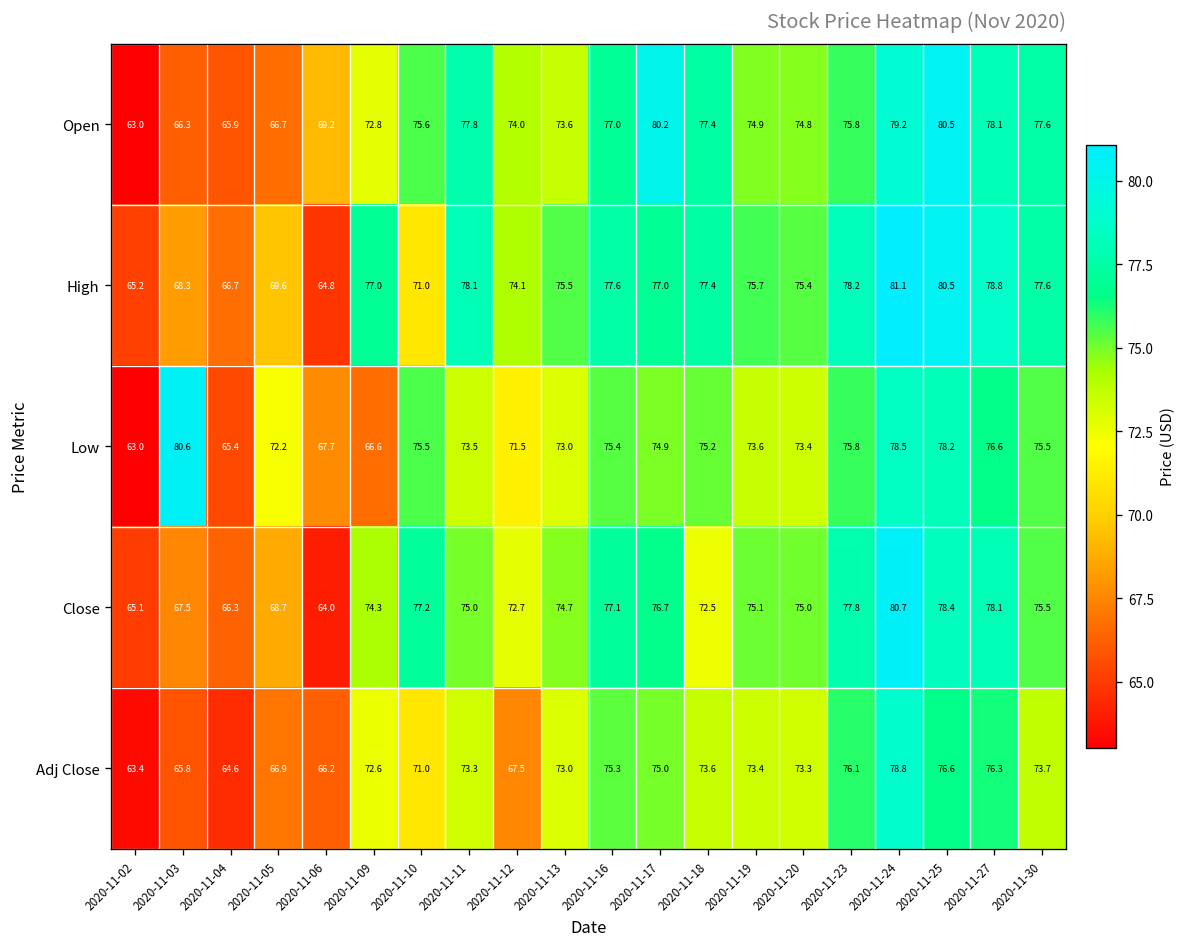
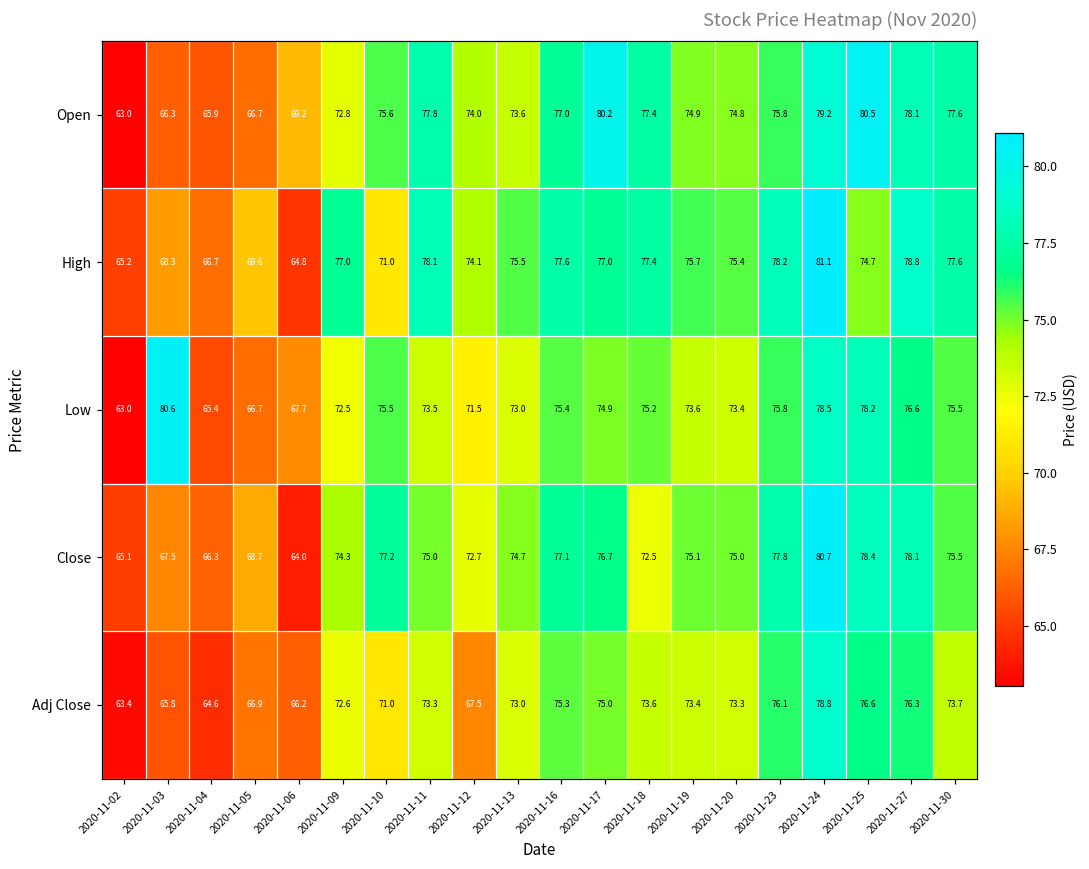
  {
    "Open": {
      "2020-11-02": 63.0,
      "2020-11-03": 66.3,
      "2020-11-04": 65.9,
      "2020-11-05": 66.7,
      "2020-11-06": 69.2,
      "2020-11-09": 72.8,
      "2020-11-10": 75.6,
      "2020-11-11": 77.8,
      "2020-11-12": 74.0,
      "2020-11-13": 73.6,
      "2020-11-16": 77.0,
      "2020-11-17": 80.2,
      "2020-11-18": 77.4,
      "2020-11-19": 74.9,
      "2020-11-20": 74.8,
      "2020-11-23": 75.8,
      "2020-11-24": 79.2,
      "2020-11-25": 80.5,
      "2020-11-27": 78.1,
      "2020-11-30": 77.6
    },
    "High": {
      "2020-11-02": 65.2,
      "2020-11-03": 68.3,
      "2020-11-04": 66.7,
      "2020-11-05": 69.6,
      "2020-11-06": 64.8,
      "2020-11-09": 77.0,
      "2020-11-10": 71.0,
      "2020-11-11": 78.1,
      "2020-11-12": 74.1,
      "2020-11-13": 75.5,
      "2020-11-16": 77.6,
      "2020-11-17": 77.0,
      "2020-11-18": 77.4,
      "2020-11-19": 75.7,
      "2020-11-20": 75.4,
      "2020-11-23": 78.2,
      "2020-11-24": 81.1,
-     "2020-11-25": 80.5,
+     "2020-11-25": 74.7,
      "2020-11-27": 78.8,
      "2020-11-30": 77.6
    },
    "Low": {
      "2020-11-02": 63.0,
      "2020-11-03": 80.6,
      "2020-11-04": 65.4,
-     "2020-11-05": 72.2,
+     "2020-11-05": 66.7,
      "2020-11-06": 67.7,
-     "2020-11-09": 66.6,
+     "2020-11-09": 72.5,
      "2020-11-10": 75.5,
      "2020-11-11": 73.5,
      "2020-11-12": 71.5,
      "2020-11-13": 73.0,
      "2020-11-16": 75.4,
      "2020-11-17": 74.9,
      "2020-11-18": 75.2,
      "2020-11-19": 73.6,
      "2020-11-20": 73.4,
      "2020-11-23": 75.8,
      "2020-11-24": 78.5,
      "2020-11-25": 78.2,
      "2020-11-27": 76.6,
      "2020-11-30": 75.5
    },
    "Close": {
      "2020-11-02": 65.1,
      "2020-11-03": 67.5,
      "2020-11-04": 66.3,
      "2020-11-05": 68.7,
      "2020-11-06": 64.0,
      "2020-11-09": 74.3,
      "2020-11-10": 77.2,
      "2020-11-11": 75.0,
      "2020-11-12": 72.7,
      "2020-11-13": 74.7,
      "2020-11-16": 77.1,
      "2020-11-17": 76.7,
      "2020-11-18": 72.5,
      "2020-11-19": 75.1,
      "2020-11-20": 75.0,
      "2020-11-23": 77.8,
      "2020-11-24": 80.7,
      "2020-11-25": 78.4,
      "2020-11-27": 78.1,
      "2020-11-30": 75.5
    },
    "Adj Close": {
      "2020-11-02": 63.4,
      "2020-11-03": 65.8,
      "2020-11-04": 64.6,
      "2020-11-05": 66.9,
      "2020-11-06": 66.2,
      "2020-11-09": 72.6,
      "2020-11-10": 71.0,
      "2020-11-11": 73.3,
      "2020-11-12": 67.5,
      "2020-11-13": 73.0,
      "2020-11-16": 75.3,
      "2020-11-17": 75.0,
      "2020-11-18": 73.6,
      "2020-11-19": 73.4,
      "2020-11-20": 73.3,
      "2020-11-23": 76.1,
      "2020-11-24": 78.8,
      "2020-11-25": 76.6,
      "2020-11-27": 76.3,
      "2020-11-30": 73.7
    }
  }
